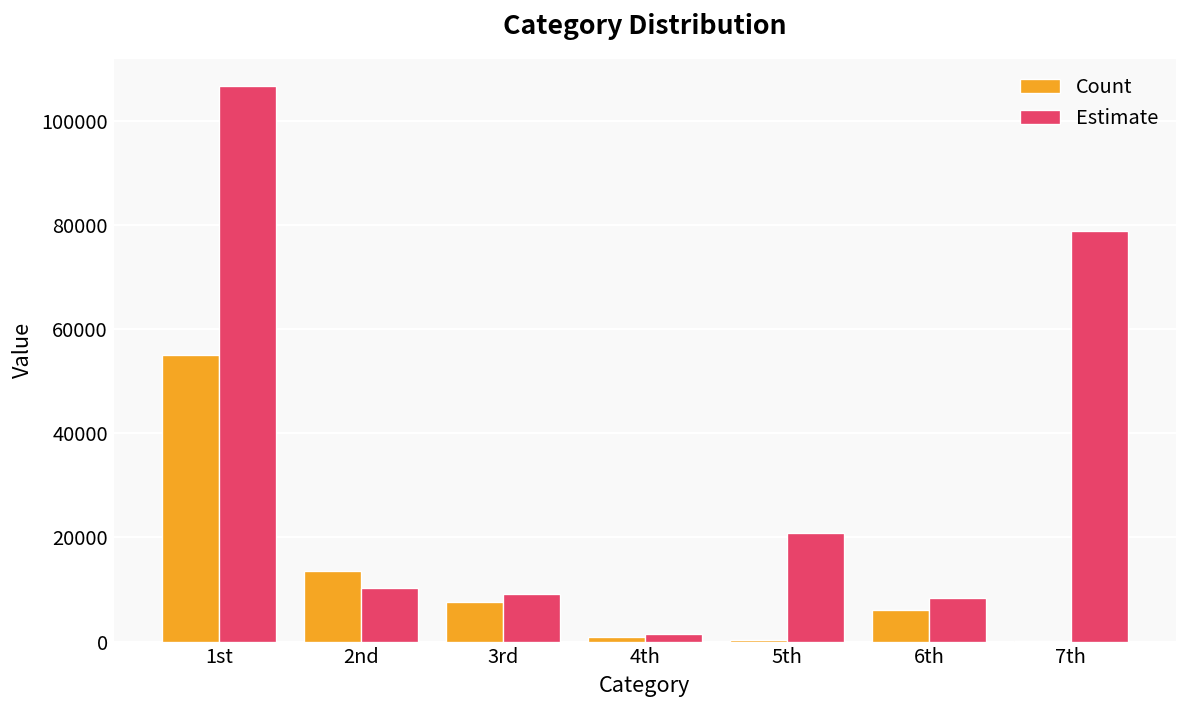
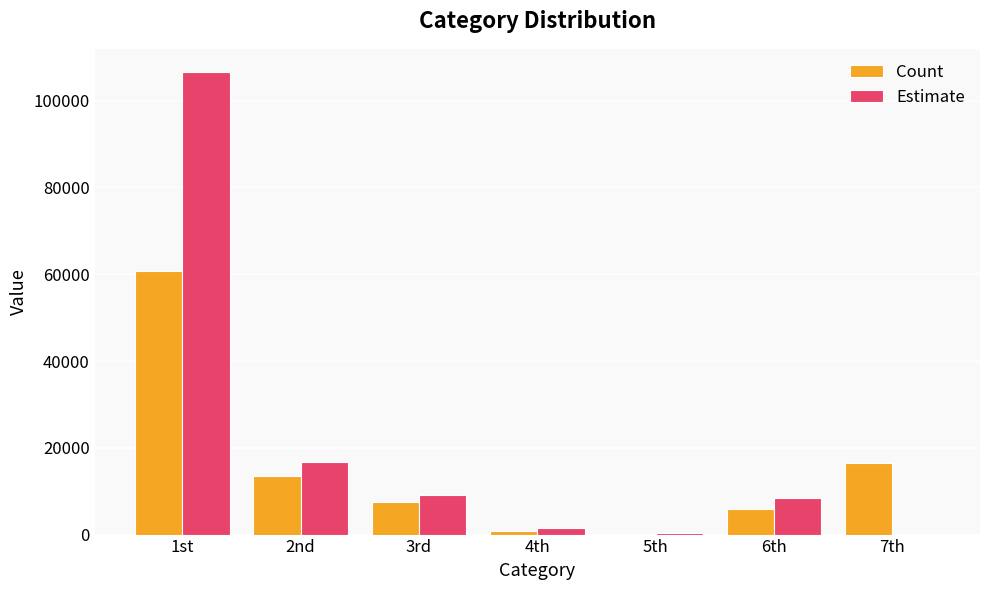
  {
    "Count": {
-     "1st": 55000,
+     "1st": 61000,
      "2nd": 14000,
      "3rd": 8000,
      "4th": 1000,
      "6th": 6000,
-     "7th": 0
+     "7th": 16000
    },
    "Estimate": {
      "1st": 107000,
-     "2nd": 10000,
+     "2nd": 17000,
      "3rd": 9000,
      "4th": 2000,
-     "5th": 21000,
+     "5th": 0,
      "6th": 8000,
-     "7th": 79000
+     "7th": 0
    }
  }
